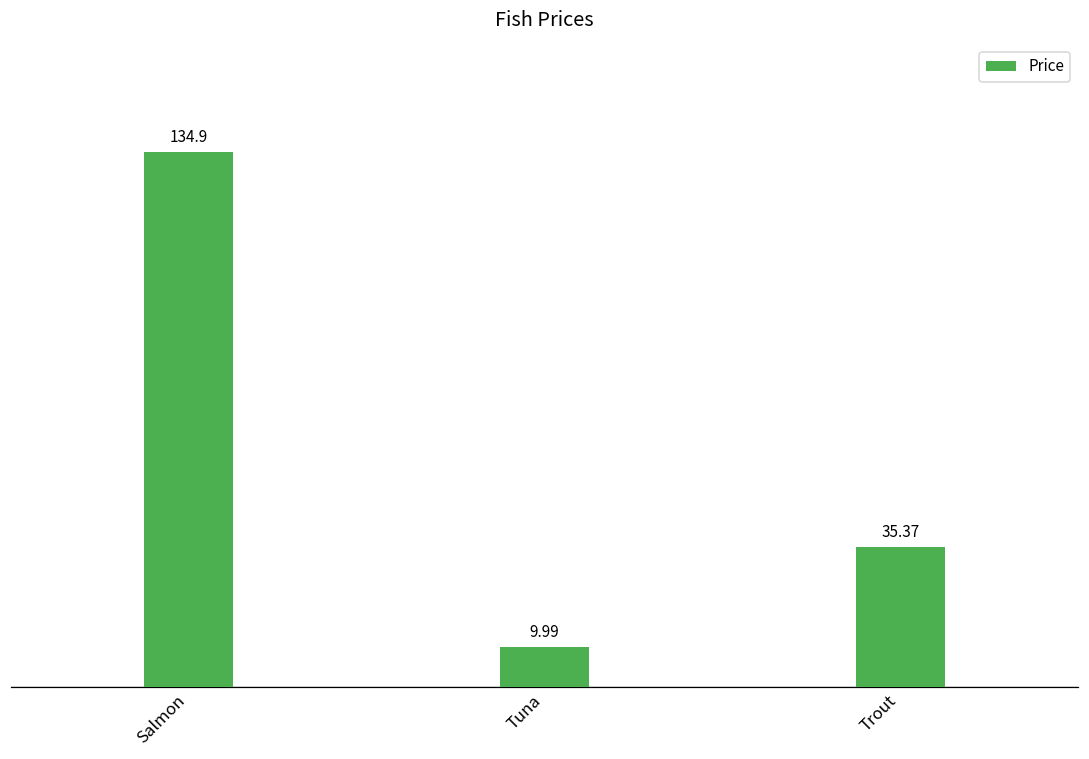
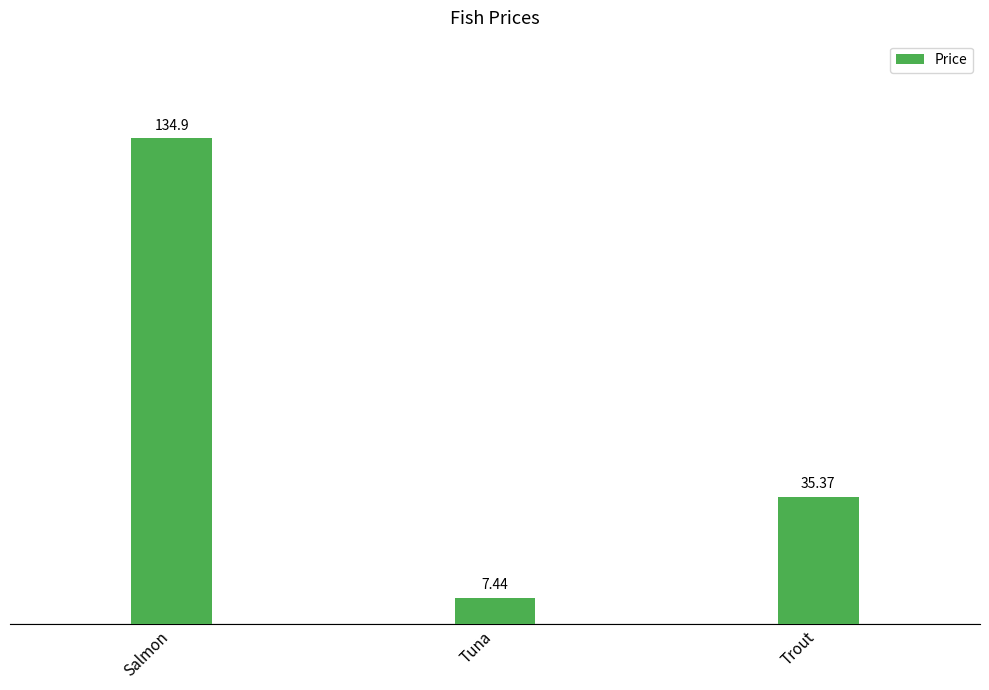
  {
    "Salmon": 134.9,
-   "Tuna": 9.99,
+   "Tuna": 7.44,
    "Trout": 35.37
  }
